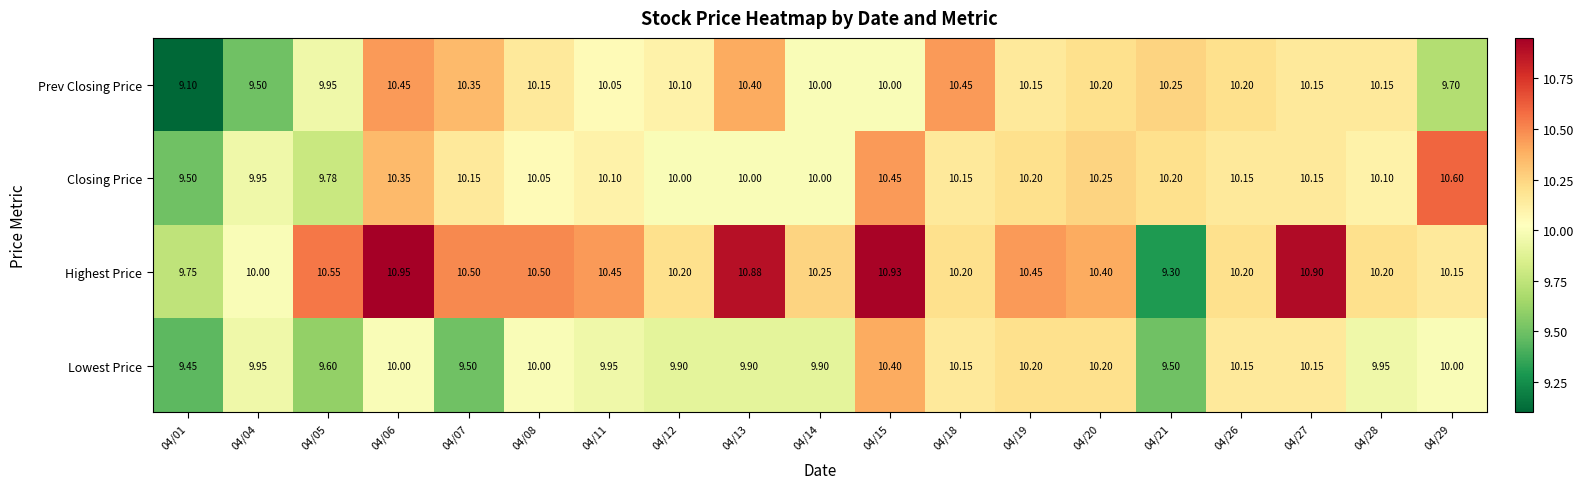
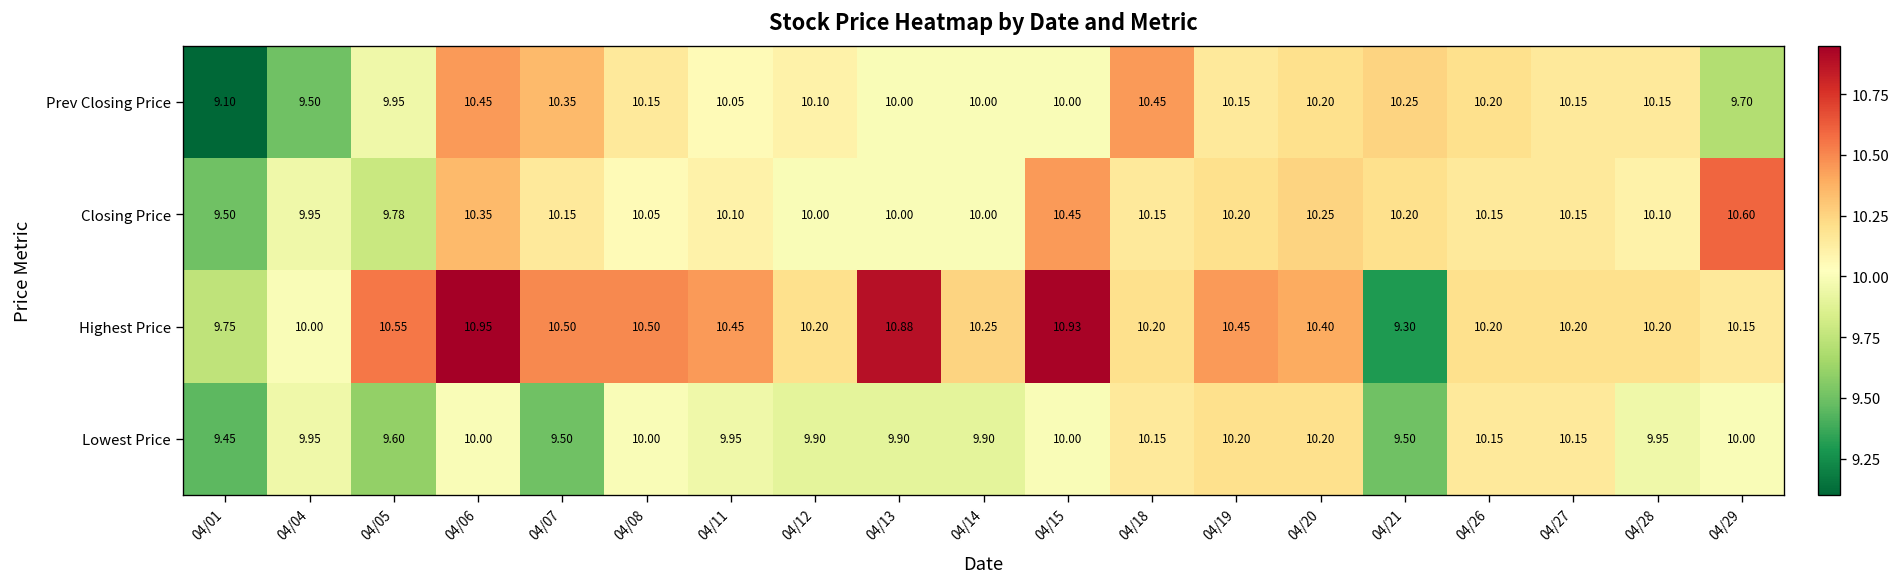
  {
    "Prev Closing Price": {
      "04/01": 9.10,
      "04/04": 9.50,
      "04/05": 9.95,
      "04/06": 10.45,
      "04/07": 10.35,
      "04/08": 10.15,
      "04/11": 10.05,
      "04/12": 10.10,
-     "04/13": 10.40,
+     "04/13": 10.00,
      "04/14": 10.00,
      "04/15": 10.00,
      "04/18": 10.45,
      "04/19": 10.15,
      "04/20": 10.20,
      "04/21": 10.25,
      "04/26": 10.20,
      "04/27": 10.15,
      "04/28": 10.15,
      "04/29": 9.70
    },
    "Closing Price": {
      "04/01": 9.50,
      "04/04": 9.95,
      "04/05": 9.78,
      "04/06": 10.35,
      "04/07": 10.15,
      "04/08": 10.05,
      "04/11": 10.10,
      "04/12": 10.00,
      "04/13": 10.00,
      "04/14": 10.00,
      "04/15": 10.45,
      "04/18": 10.15,
      "04/19": 10.20,
      "04/20": 10.25,
      "04/21": 10.20,
      "04/26": 10.15,
      "04/27": 10.15,
      "04/28": 10.10,
      "04/29": 10.60
    },
    "Highest Price": {
      "04/01": 9.75,
      "04/04": 10.00,
      "04/05": 10.55,
      "04/06": 10.95,
      "04/07": 10.50,
      "04/08": 10.50,
      "04/11": 10.45,
      "04/12": 10.20,
      "04/13": 10.88,
      "04/14": 10.25,
      "04/15": 10.93,
      "04/18": 10.20,
      "04/19": 10.45,
      "04/20": 10.40,
      "04/21": 9.30,
      "04/26": 10.20,
-     "04/27": 10.90,
+     "04/27": 10.20,
      "04/28": 10.20,
      "04/29": 10.15
    },
    "Lowest Price": {
      "04/01": 9.45,
      "04/04": 9.95,
      "04/05": 9.60,
      "04/06": 10.00,
      "04/07": 9.50,
      "04/08": 10.00,
      "04/11": 9.95,
      "04/12": 9.90,
      "04/13": 9.90,
      "04/14": 9.90,
-     "04/15": 10.40,
+     "04/15": 10.00,
      "04/18": 10.15,
      "04/19": 10.20,
      "04/20": 10.20,
      "04/21": 9.50,
      "04/26": 10.15,
      "04/27": 10.15,
      "04/28": 9.95,
      "04/29": 10.00
    }
  }
